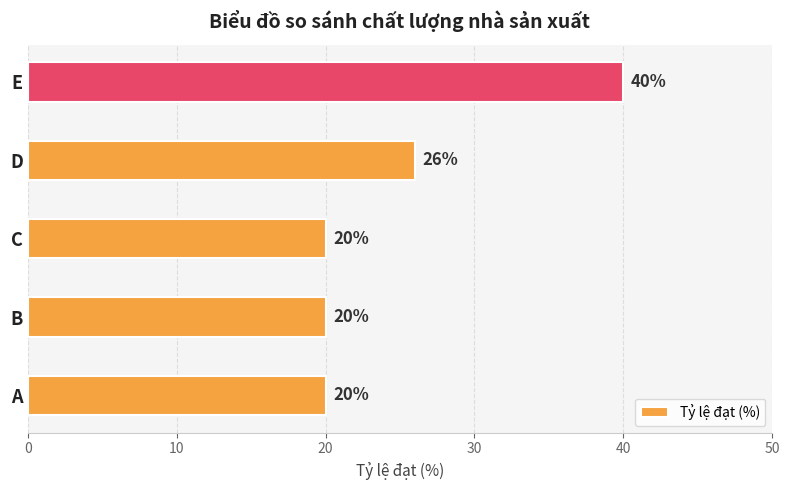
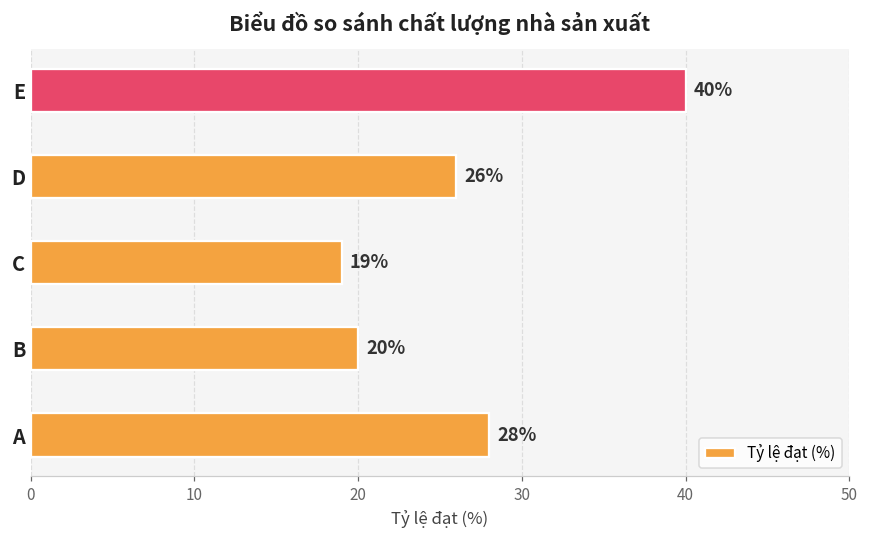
  {
    "E": "40%",
    "D": "26%",
-   "C": "20%",
+   "C": "19%",
    "B": "20%",
-   "A": "20%"
+   "A": "28%"
  }
